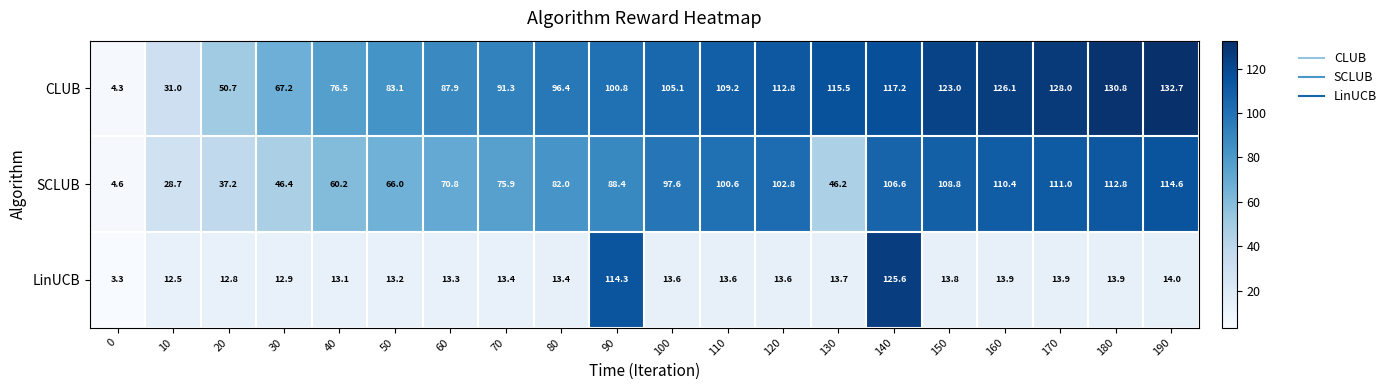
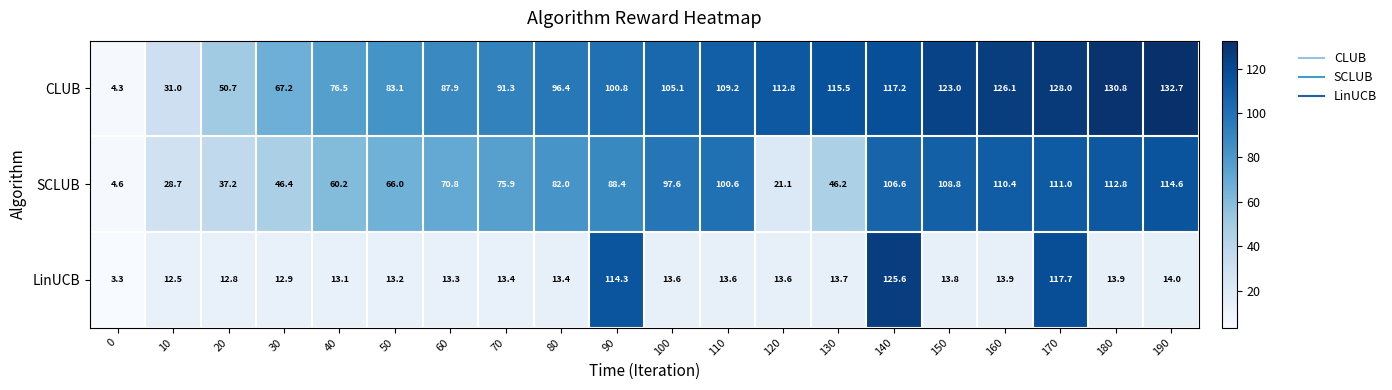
  {
    "CLUB": {
      "0": 4.3,
      "10": 31.0,
      "20": 50.7,
      "30": 67.2,
      "40": 76.5,
      "50": 83.1,
      "60": 87.9,
      "70": 91.3,
      "80": 96.4,
      "90": 100.8,
      "100": 105.1,
      "110": 109.2,
      "120": 112.8,
      "130": 115.5,
      "140": 117.2,
      "150": 123.0,
      "160": 126.1,
      "170": 128.0,
      "180": 130.8,
      "190": 132.7
    },
    "SCLUB": {
      "0": 4.6,
      "10": 28.7,
      "20": 37.2,
      "30": 46.4,
      "40": 60.2,
      "50": 66.0,
      "60": 70.8,
      "70": 75.9,
      "80": 82.0,
      "90": 88.4,
      "100": 97.6,
      "110": 100.6,
-     "120": 102.8,
+     "120": 21.1,
      "130": 46.2,
      "140": 106.6,
      "150": 108.8,
      "160": 110.4,
      "170": 111.0,
      "180": 112.8,
      "190": 114.6
    },
    "LinUCB": {
      "0": 3.3,
      "10": 12.5,
      "20": 12.8,
      "30": 12.9,
      "40": 13.1,
      "50": 13.2,
      "60": 13.3,
      "70": 13.4,
      "80": 13.4,
      "90": 114.3,
      "100": 13.6,
      "110": 13.6,
      "120": 13.6,
      "130": 13.7,
      "140": 125.6,
      "150": 13.8,
      "160": 13.9,
-     "170": 13.9,
+     "170": 117.7,
      "180": 13.9,
      "190": 14.0
    }
  }
